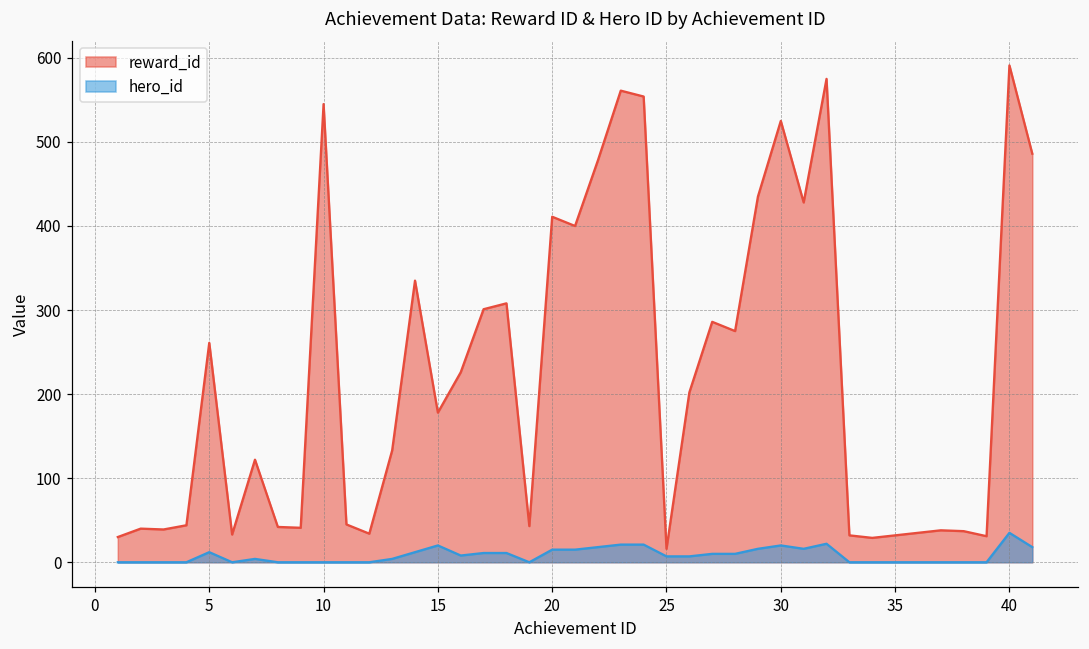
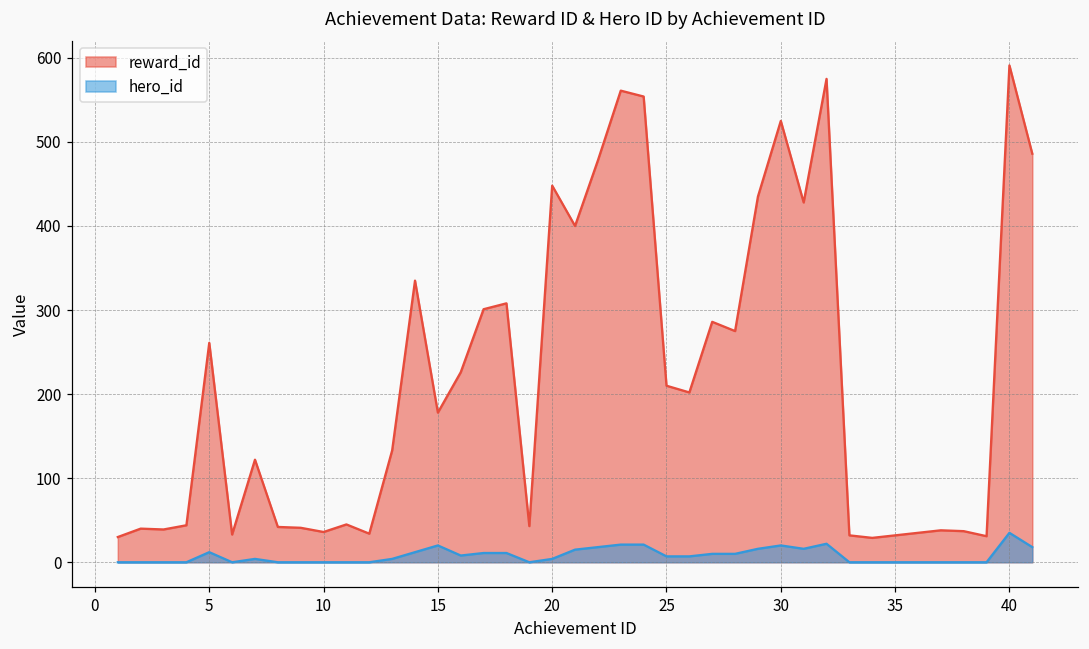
  {
    "reward_id": {
      "5": 260,
-     "10": 550,
+     "10": 40,
      "15": 180,
-     "20": 410,
-     "25": 20,
+     "20": 450,
+     "25": 210,
      "30": 530,
      "40": 590
    },
    "hero_id": {
      "5": 10,
      "10": 0,
      "15": 20,
-     "20": 20,
+     "20": 0,
      "25": 10,
      "30": 20,
      "40": 40
    }
  }
